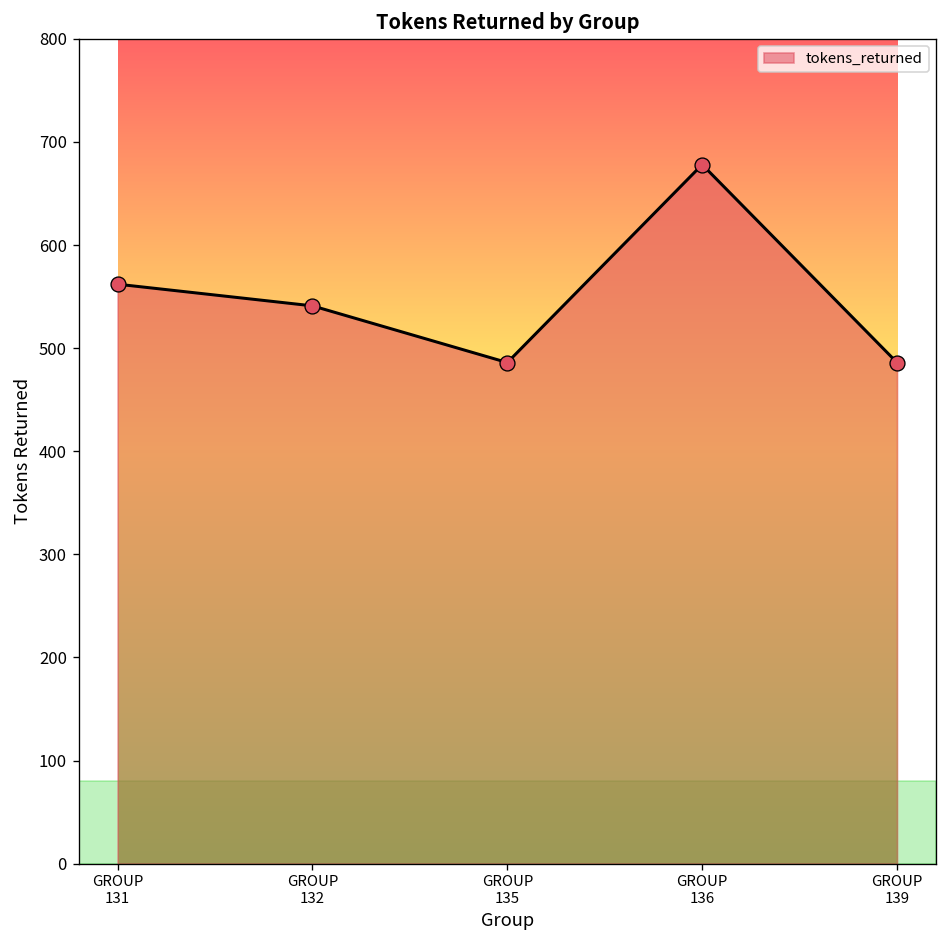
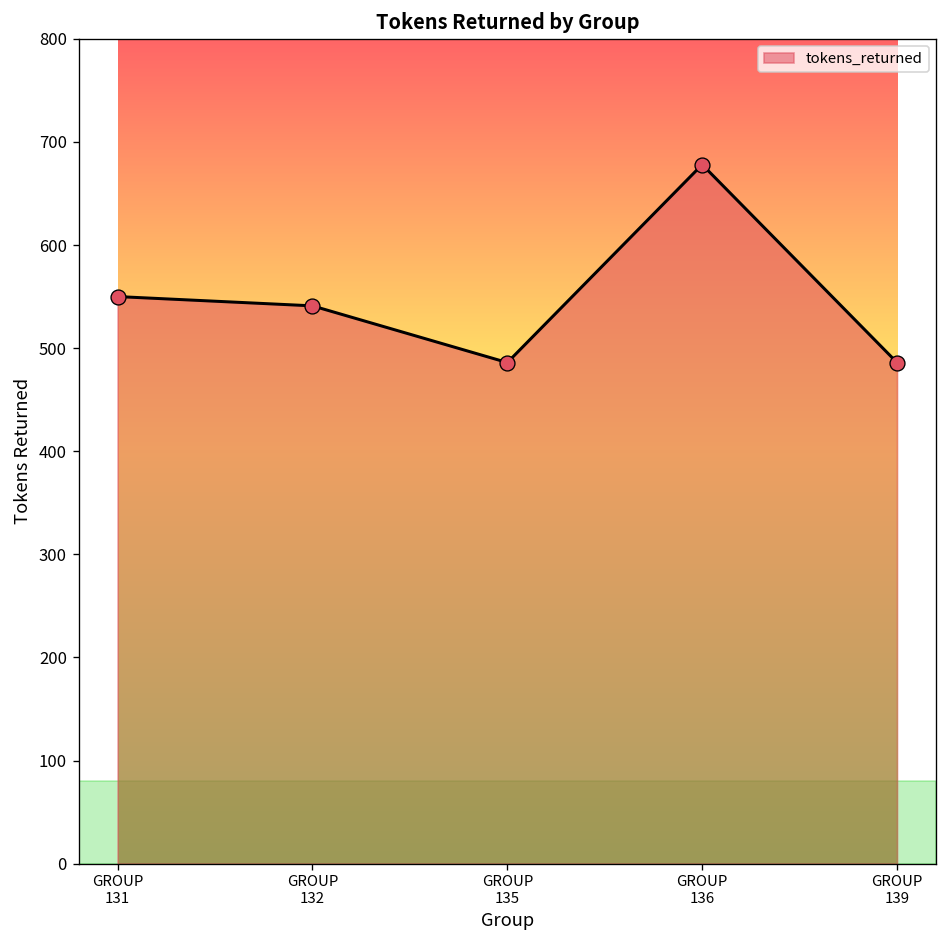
  {
-   "GROUP 131": 560,
+   "GROUP 131": 550,
    "GROUP 132": 540,
    "GROUP 135": 490,
    "GROUP 136": 680,
    "GROUP 139": 490
  }
